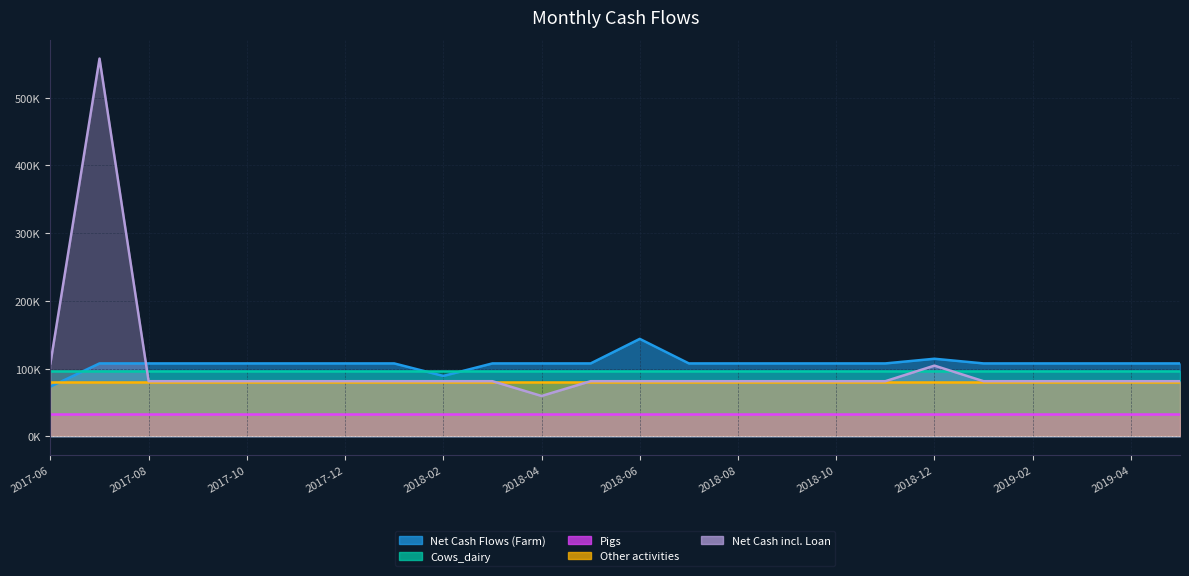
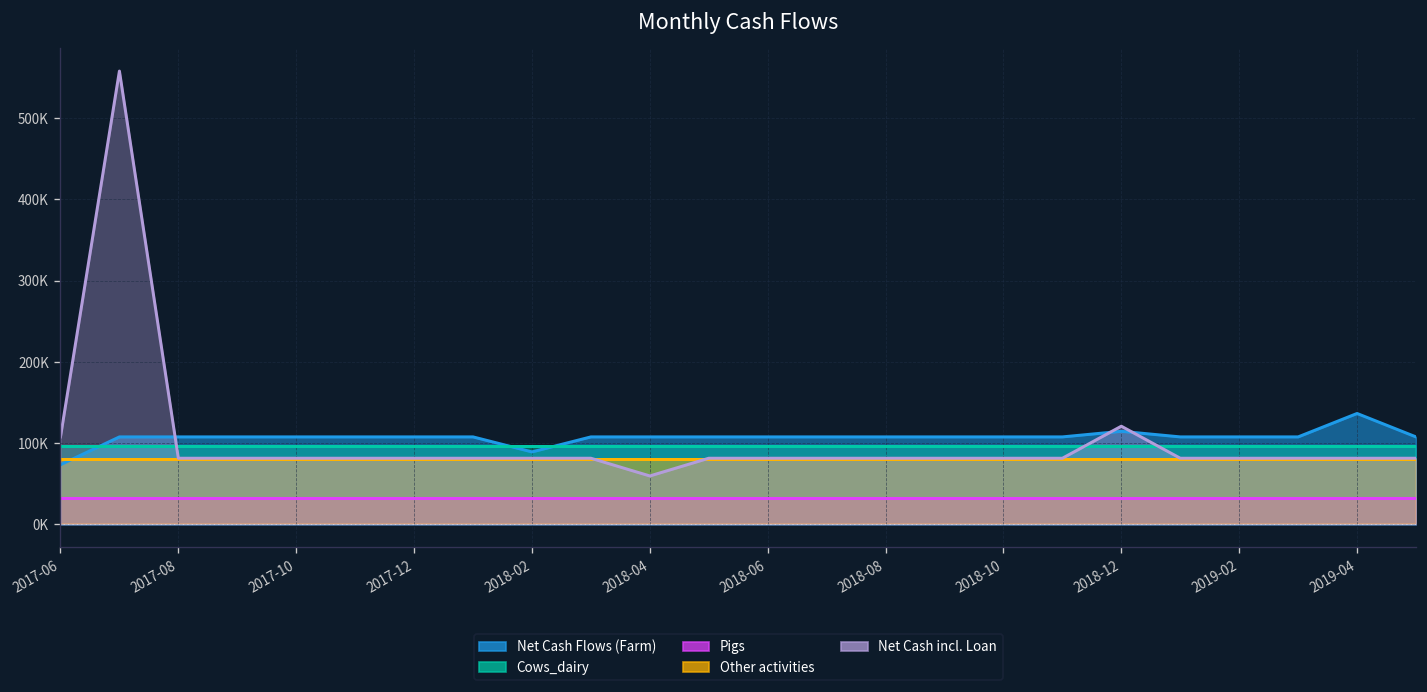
  {
    "Net Cash Flows (Farm)": {
      "2017-06": 70000,
      "2017-08": 110000,
      "2017-10": 110000,
      "2017-12": 110000,
      "2018-02": 90000,
      "2018-04": 110000,
-     "2018-06": 140000,
+     "2018-06": 110000,
      "2018-08": 110000,
      "2018-10": 110000,
      "2018-12": 110000,
      "2019-02": 110000,
-     "2019-04": 110000
+     "2019-04": 140000
    },
    "Cows_dairy": {
      "2017-06": 100000,
      "2017-08": 100000,
      "2017-10": 100000,
      "2017-12": 100000,
      "2018-02": 100000,
      "2018-04": 100000,
      "2018-06": 100000,
      "2018-08": 100000,
      "2018-10": 100000,
      "2018-12": 100000,
      "2019-02": 100000,
      "2019-04": 100000
    },
    "Pigs": {
      "2017-06": 30000,
      "2017-08": 30000,
      "2017-10": 30000,
      "2017-12": 30000,
      "2018-02": 30000,
      "2018-04": 30000,
      "2018-06": 30000,
      "2018-08": 30000,
      "2018-10": 30000,
      "2018-12": 30000,
      "2019-02": 30000,
      "2019-04": 30000
    },
    "Other activities": {
      "2017-06": 80000,
      "2018-04": 80000,
      "2018-12": 80000
    },
    "Net Cash incl. Loan": {
      "2017-06": 110000,
      "2018-04": 60000,
-     "2018-12": 100000
+     "2018-12": 120000
    }
  }
